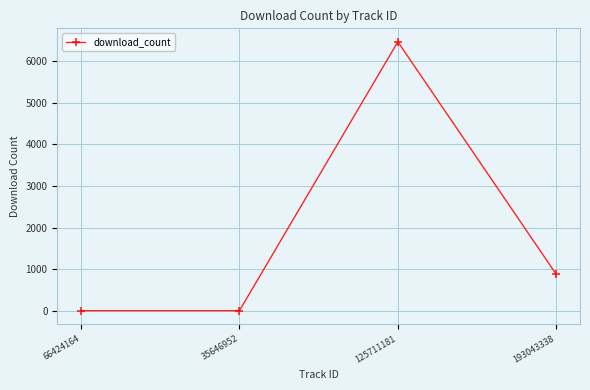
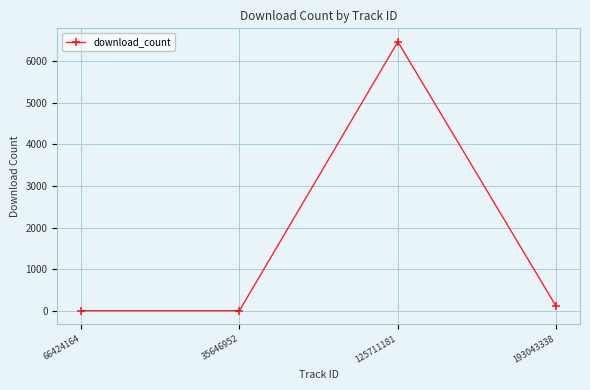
  {
    "66424164": 0,
    "35646952": 0,
    "125711181": 6500,
-   "193043338": 900
+   "193043338": 100
  }
